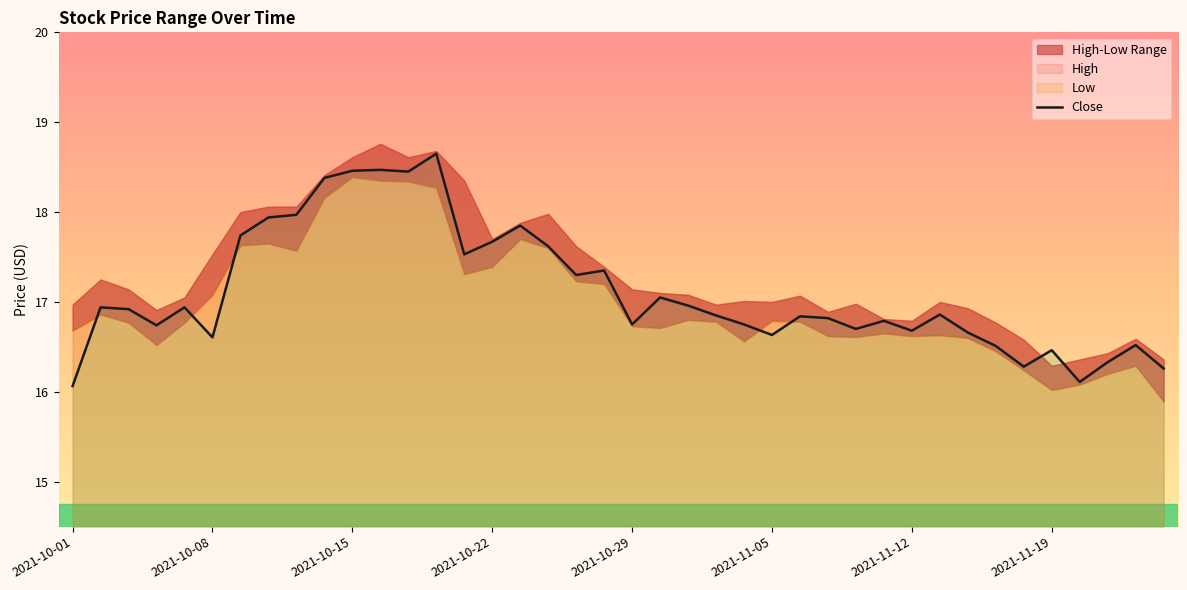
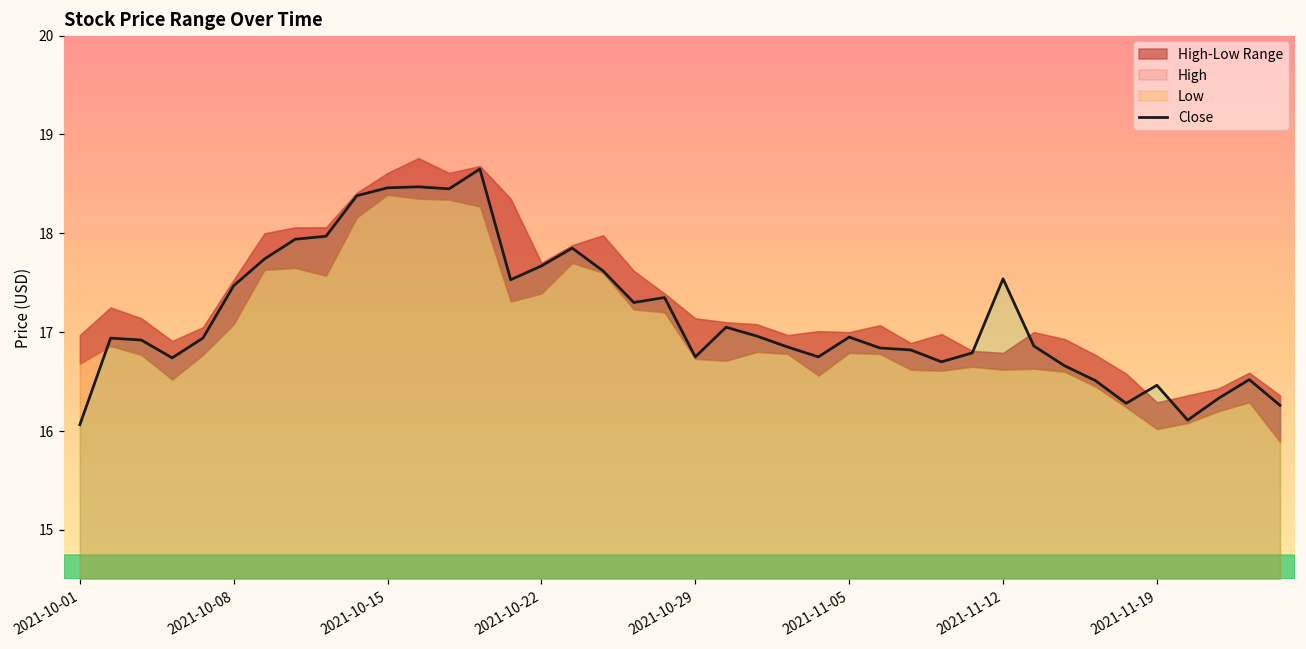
  {
    "Close": {
      "2021-10-01": 16.1,
-     "2021-10-08": 16.6,
+     "2021-10-08": 17.5,
      "2021-10-15": 18.5,
      "2021-10-22": 17.7,
-     "2021-11-05": 16.6,
-     "2021-11-12": 16.7,
+     "2021-11-05": 17.0,
+     "2021-11-12": 17.5,
      "2021-11-19": 16.5
    }
  }
